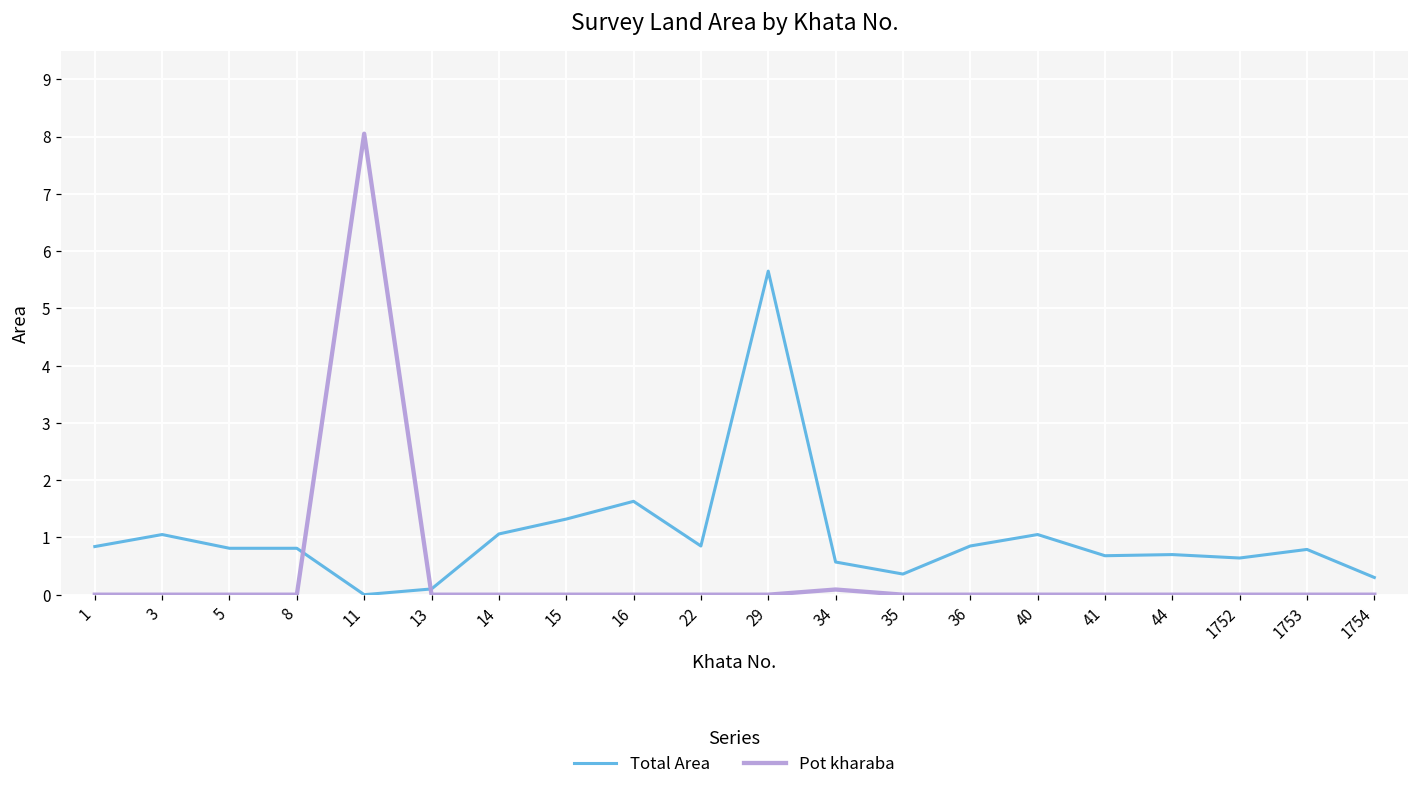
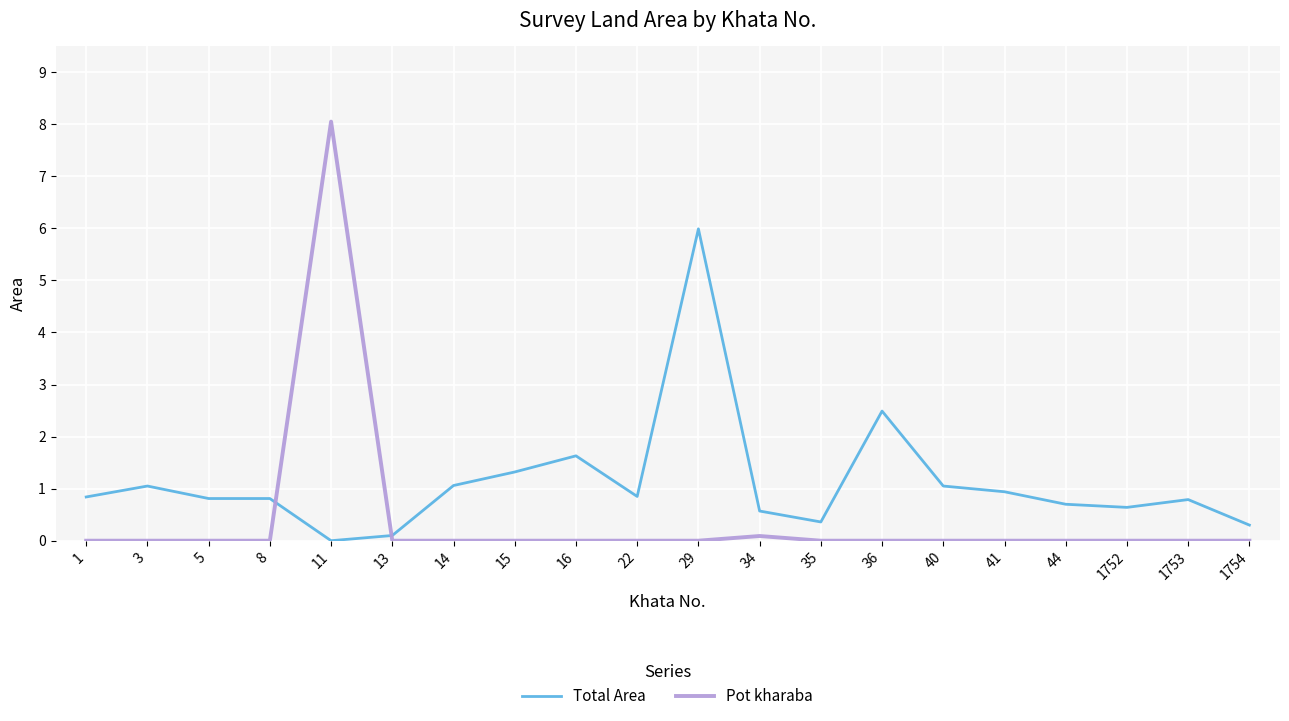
  {
    "Total Area": {
      "1": 0.8,
      "3": 1.1,
      "5": 0.8,
      "8": 0.8,
      "11": 0.0,
      "13": 0.1,
      "14": 1.1,
      "15": 1.3,
      "16": 1.6,
      "22": 0.9,
-     "29": 5.7,
+     "29": 6.0,
      "34": 0.6,
      "35": 0.4,
-     "36": 0.9,
+     "36": 2.5,
      "40": 1.1,
-     "41": 0.7,
+     "41": 0.9,
      "44": 0.7,
      "1752": 0.6,
      "1753": 0.8,
      "1754": 0.3
    },
    "Pot kharaba": {
      "1": 0.0,
      "3": 0.0,
      "5": 0.0,
      "8": 0.0,
      "11": 8.1,
      "13": 0.0,
      "14": 0.0,
      "15": 0.0,
      "16": 0.0,
      "22": 0.0,
      "29": 0.0,
      "34": 0.1,
      "35": 0.0,
      "36": 0.0,
      "40": 0.0,
      "41": 0.0,
      "44": 0.0,
      "1752": 0.0,
      "1753": 0.0,
      "1754": 0.0
    }
  }
